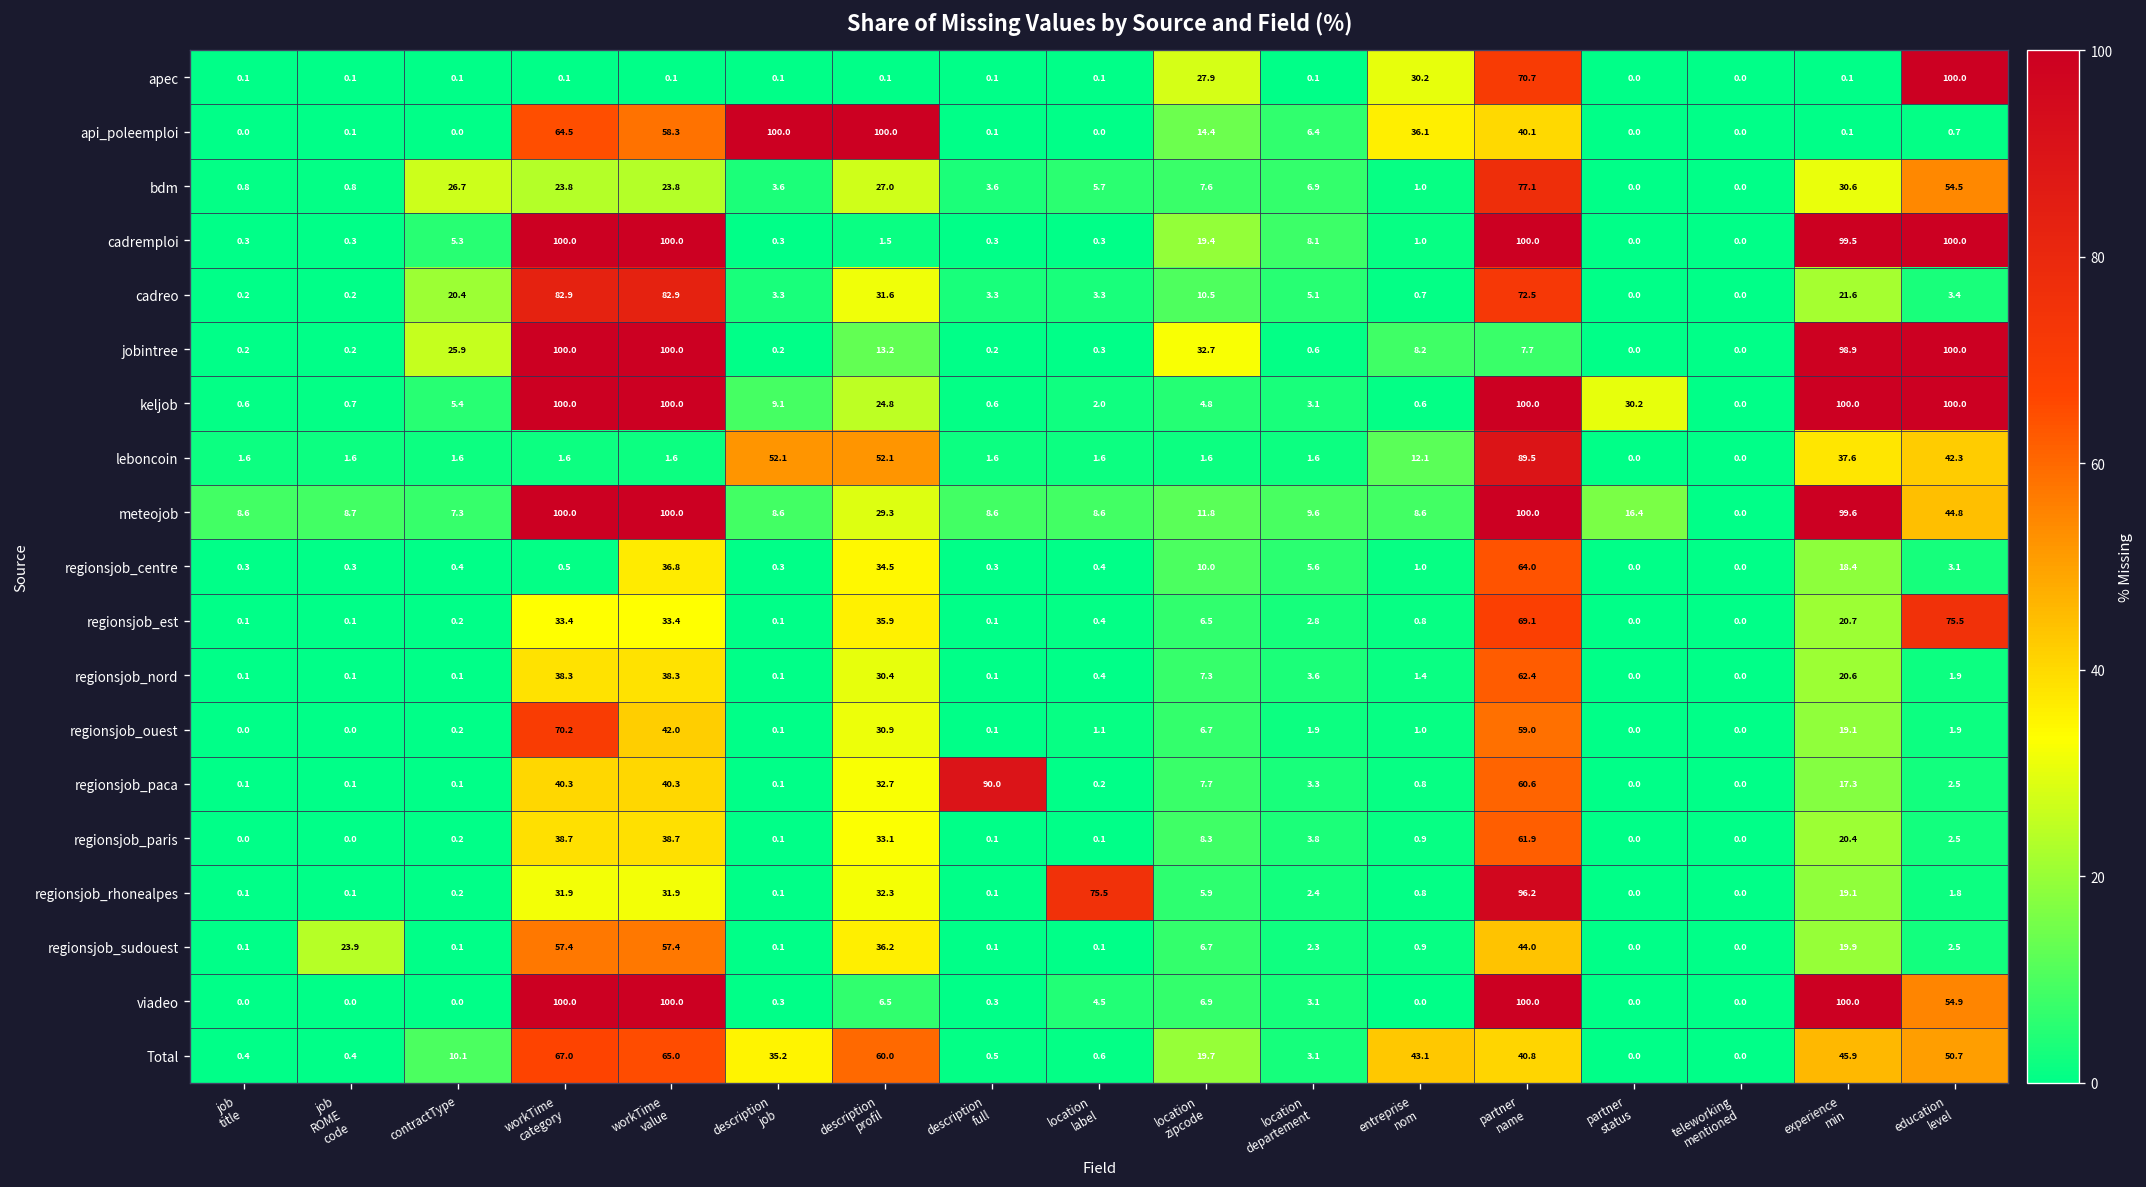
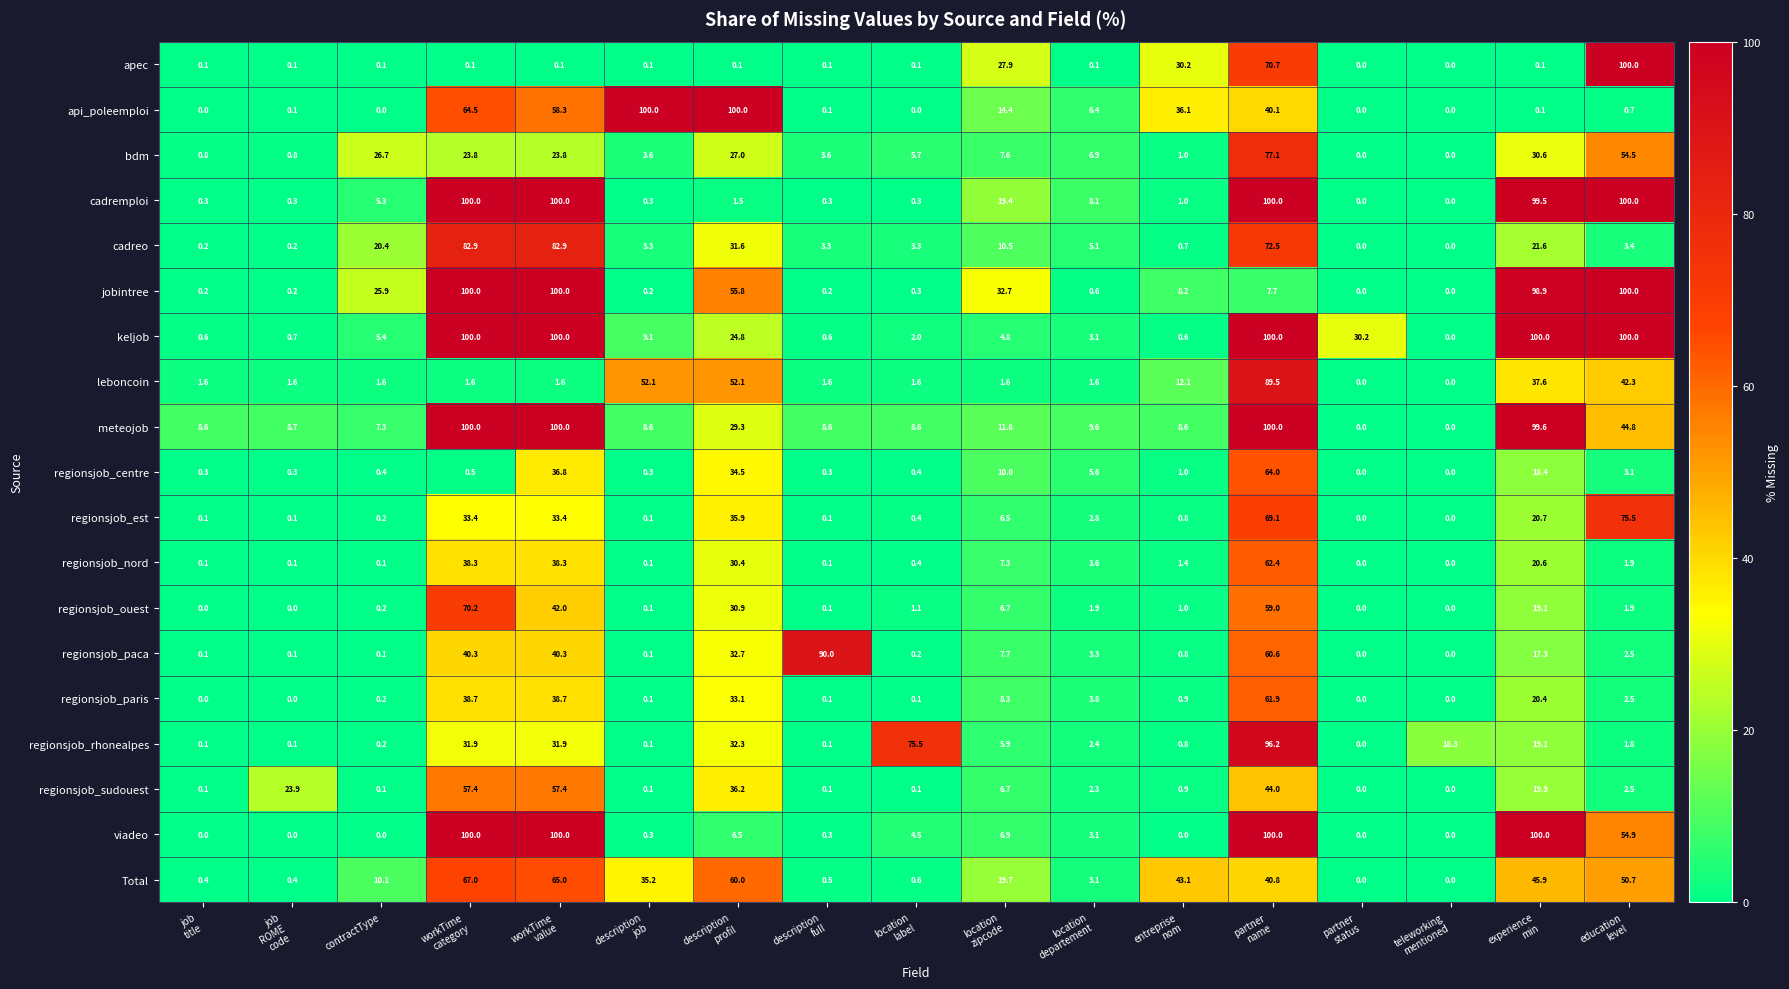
  {
    "jobintree": {
      "job title": 0.2,
      "job ROME code": 0.2,
      "contractType": 25.9,
      "workTime category": 100.0,
      "workTime value": 100.0,
      "description job": 0.2,
-     "description profil": 13.2,
+     "description profil": 55.8,
      "description full": 0.2,
      "location label": 0.3,
      "location zipcode": 32.7,
      "location departement": 0.6,
      "entreprise nom": 8.2,
      "partner name": 7.7,
      "partner status": 0.0,
      "teleworking mentioned": 0.0,
      "experience min": 98.9,
      "education level": 100.0
    },
    "meteojob": {
      "job title": 8.6,
      "job ROME code": 8.7,
      "contractType": 7.3,
      "workTime category": 100.0,
      "workTime value": 100.0,
      "description job": 8.6,
      "description profil": 29.3,
      "description full": 8.6,
      "location label": 8.6,
      "location zipcode": 11.8,
      "location departement": 9.6,
      "entreprise nom": 8.6,
      "partner name": 100.0,
-     "partner status": 16.4,
+     "partner status": 0.0,
      "teleworking mentioned": 0.0,
      "experience min": 99.6,
      "education level": 44.8
    },
    "regionsjob_rhonealpes": {
      "job title": 0.1,
      "job ROME code": 0.1,
      "contractType": 0.2,
      "workTime category": 31.9,
      "workTime value": 31.9,
      "description job": 0.1,
      "description profil": 32.3,
      "description full": 0.1,
      "location label": 75.5,
      "location zipcode": 5.9,
      "location departement": 2.4,
      "entreprise nom": 0.8,
      "partner name": 96.2,
      "partner status": 0.0,
-     "teleworking mentioned": 0.0,
+     "teleworking mentioned": 18.3,
      "experience min": 19.1,
      "education level": 1.8
    }
  }
